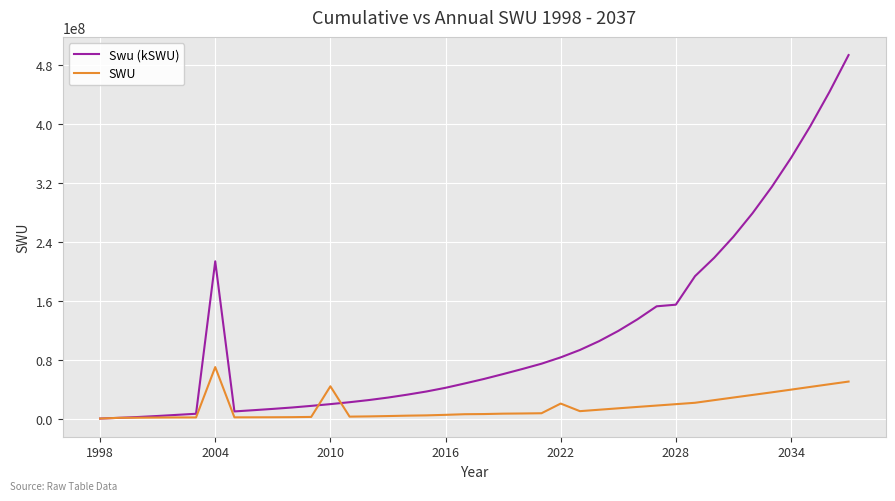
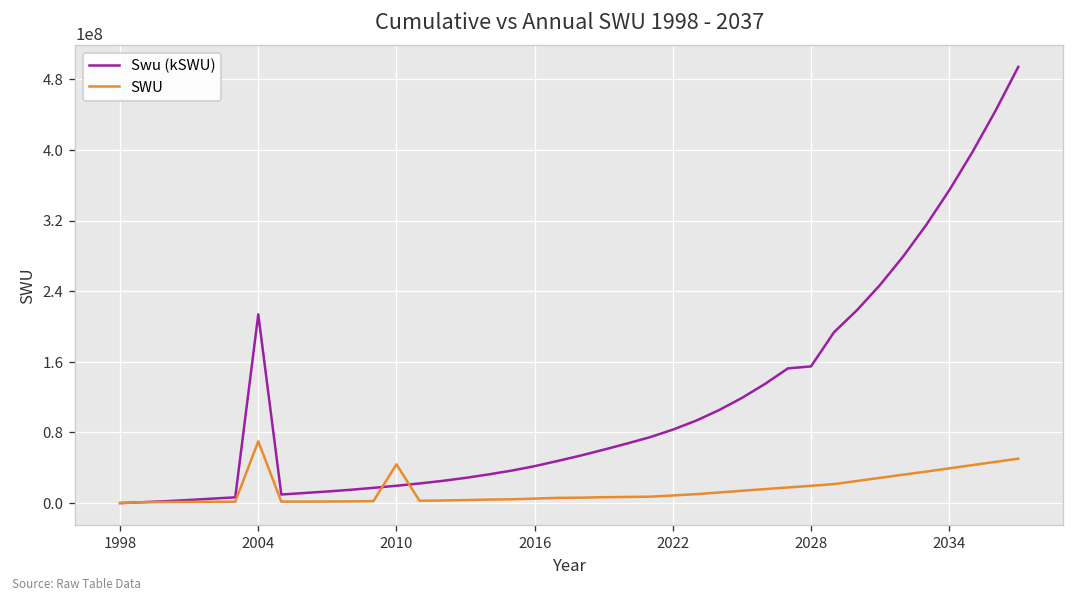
  {
    "Swu (kSWU)": {
      "2004": 210000000,
      "2010": 20000000,
      "2016": 40000000,
      "2022": 80000000,
      "2028": 150000000,
      "2034": 350000000
    },
    "SWU": {
      "2004": 70000000,
      "2010": 40000000,
      "2016": 10000000,
-     "2022": 20000000,
+     "2022": 10000000,
      "2028": 20000000,
      "2034": 40000000
    }
  }
